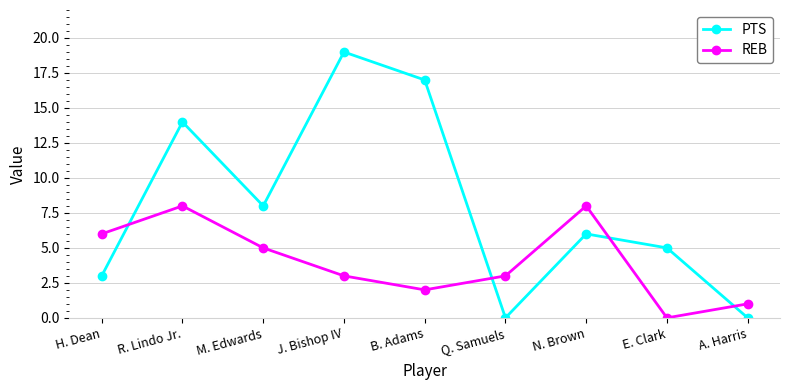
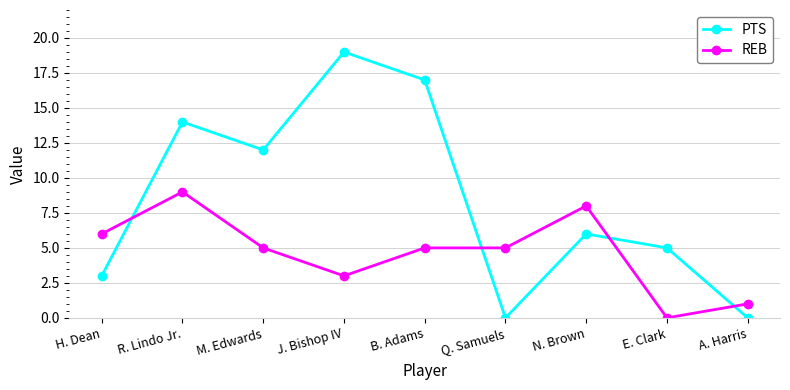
  {
    "PTS": {
      "H. Dean": 3,
      "R. Lindo Jr.": 14,
-     "M. Edwards": 8,
+     "M. Edwards": 12,
      "J. Bishop IV": 19,
      "B. Adams": 17,
      "Q. Samuels": 0,
      "N. Brown": 6,
      "E. Clark": 5,
      "A. Harris": 0
    },
    "REB": {
      "H. Dean": 6,
-     "R. Lindo Jr.": 8,
+     "R. Lindo Jr.": 9,
      "M. Edwards": 5,
      "J. Bishop IV": 3,
-     "B. Adams": 2,
-     "Q. Samuels": 3,
+     "B. Adams": 5,
+     "Q. Samuels": 5,
      "N. Brown": 8,
      "E. Clark": 0,
      "A. Harris": 1
    }
  }
